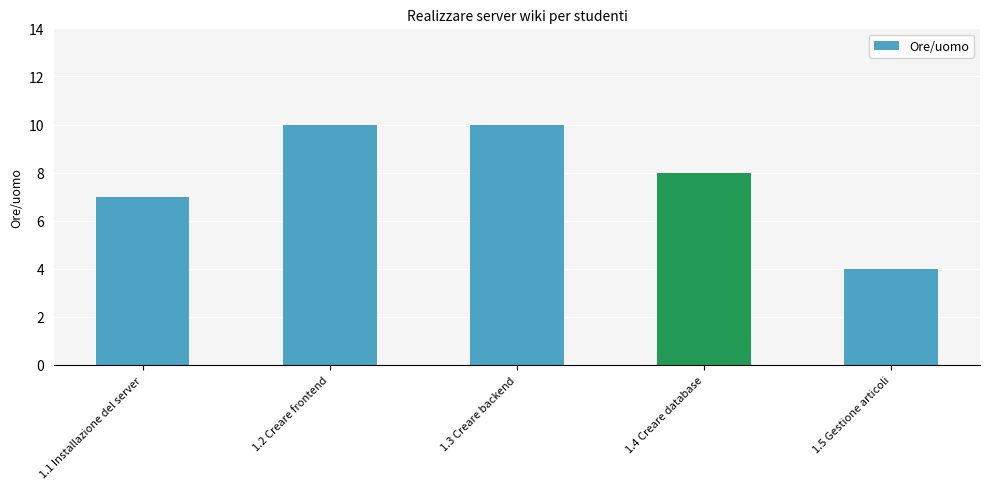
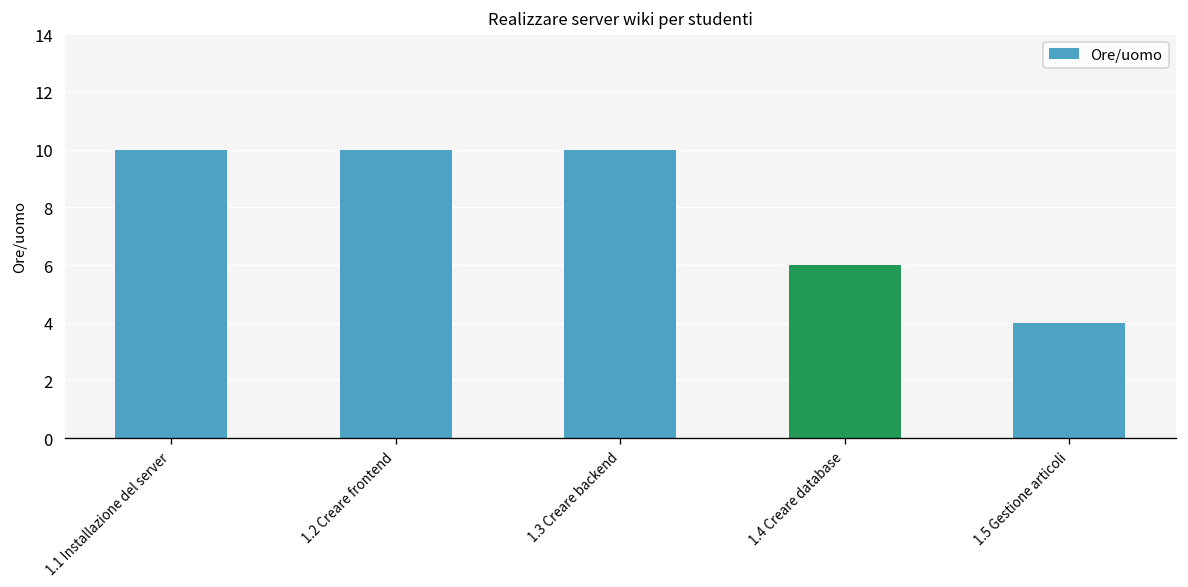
  {
-   "1.1 Installazione del server": 7,
+   "1.1 Installazione del server": 10,
    "1.2 Creare frontend": 10,
    "1.3 Creare backend": 10,
-   "1.4 Creare database": 8,
+   "1.4 Creare database": 6,
    "1.5 Gestione articoli": 4
  }
